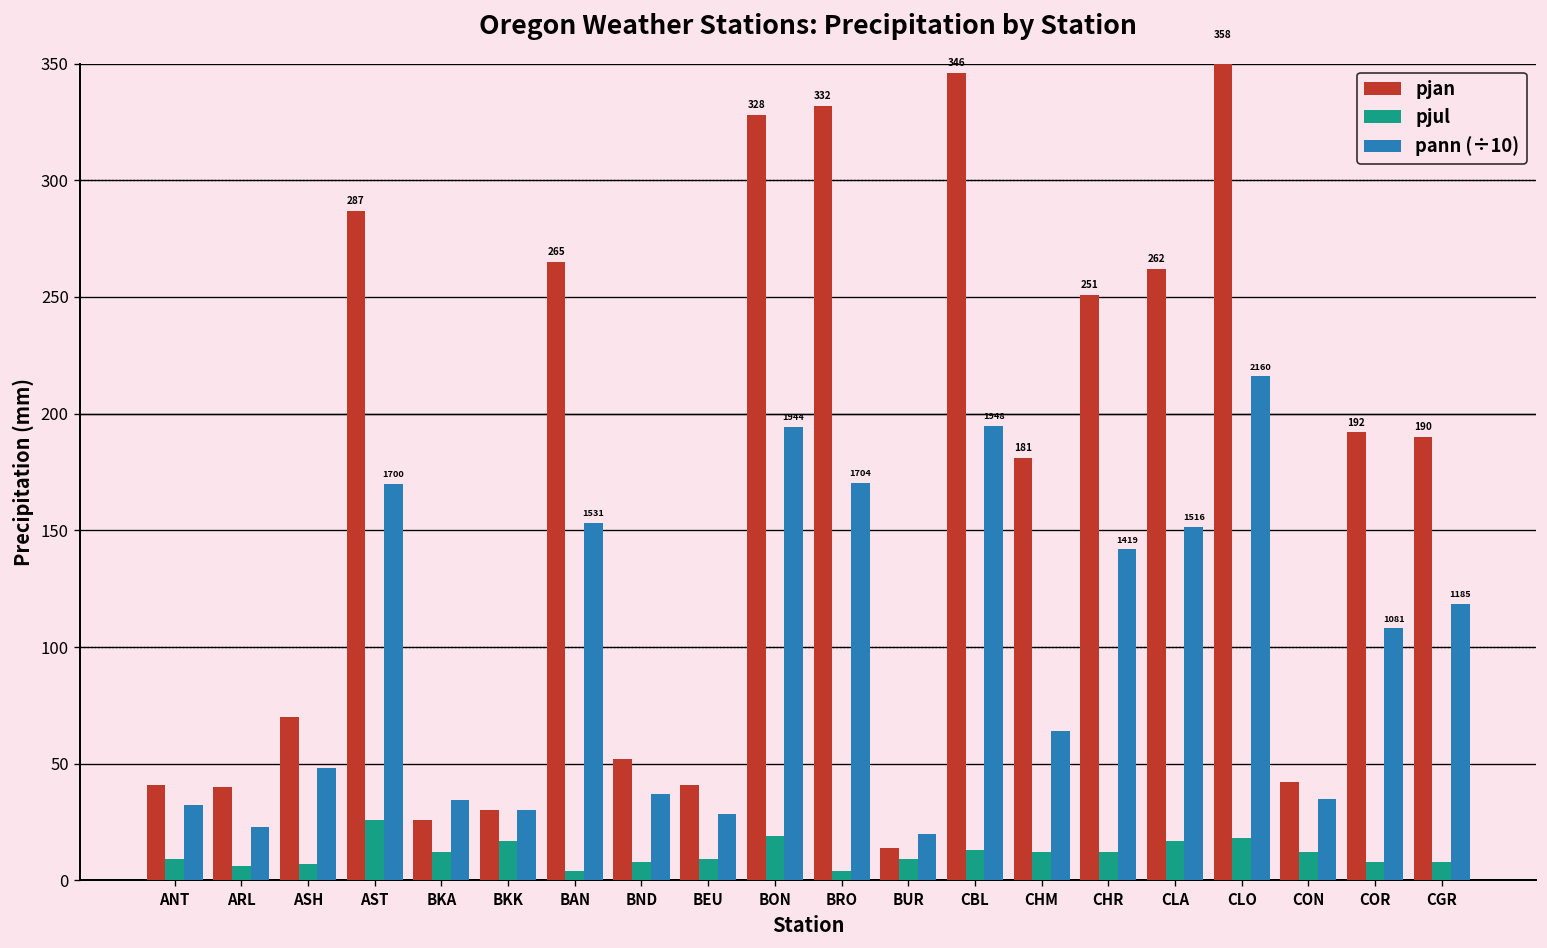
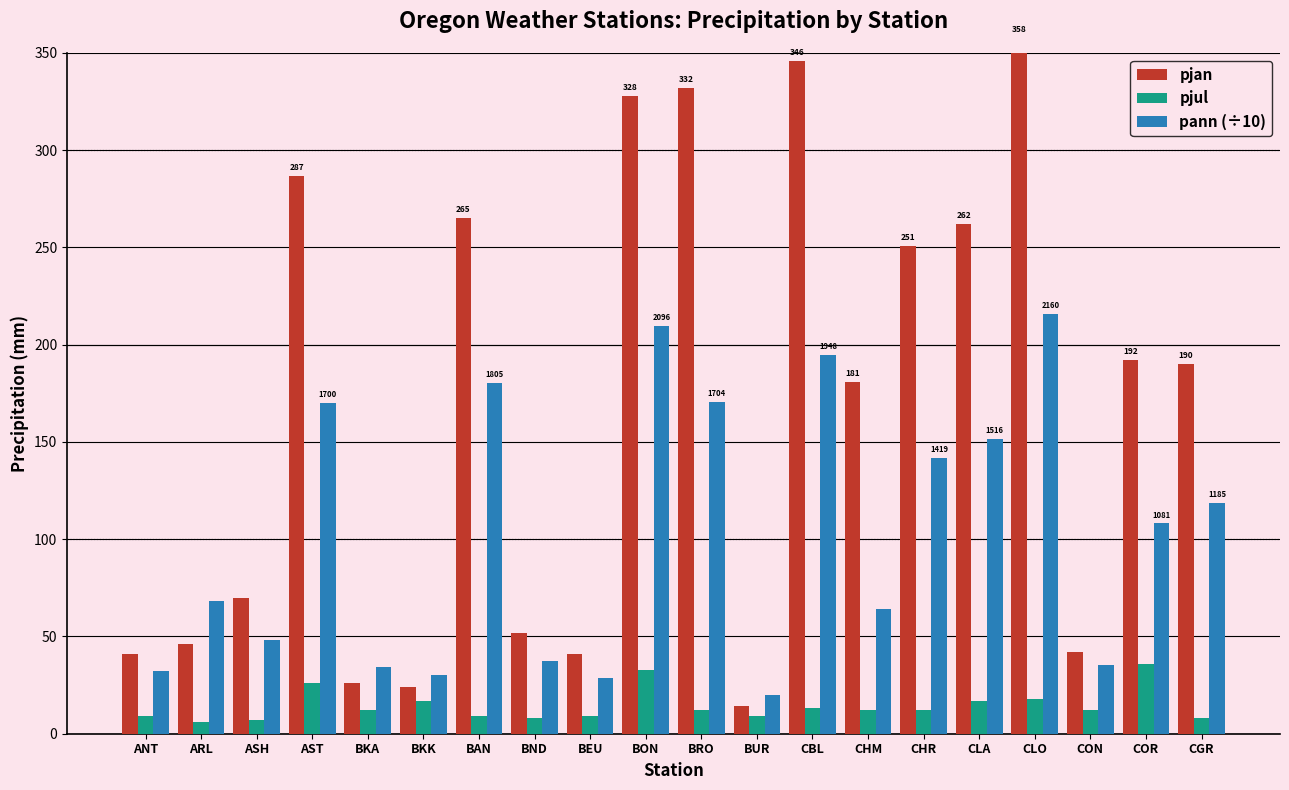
  {
    "pjan": {
      "ANT": 41,
-     "ARL": 40,
+     "ARL": 46,
      "ASH": 70,
      "BKA": 26,
-     "BKK": 30,
+     "BKK": 24,
      "BND": 52,
      "BEU": 41,
      "BUR": 14,
      "CON": 42
    },
    "pjul": {
      "ANT": 9,
      "ARL": 6,
      "ASH": 7,
      "AST": 26,
      "BKA": 12,
      "BKK": 17,
-     "BAN": 4,
+     "BAN": 9,
      "BND": 8,
      "BEU": 9,
-     "BON": 19,
-     "BRO": 4,
+     "BON": 33,
+     "BRO": 12,
      "BUR": 9,
      "CBL": 13,
      "CHM": 12,
      "CHR": 12,
      "CLA": 17,
      "CLO": 18,
      "CON": 12,
-     "COR": 8,
+     "COR": 36,
      "CGR": 8
    },
    "pann (÷10)": {
-     "ARL": 23,
-     "BAN": 1531,
-     "BON": 1944
+     "ARL": 68,
+     "BAN": 1805,
+     "BON": 2096
    }
  }
